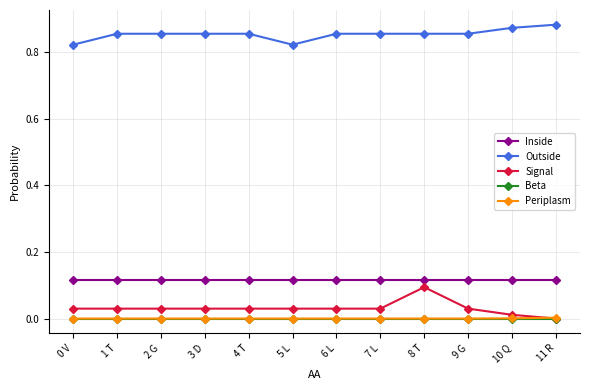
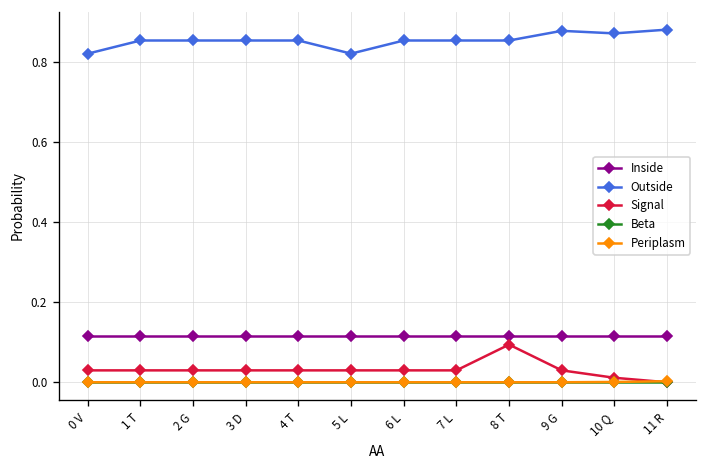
  {
    "Inside": {
      "0 V": 0.12,
      "1 T": 0.12,
      "2 G": 0.12,
      "3 D": 0.12,
      "4 T": 0.12,
      "5 L": 0.12,
      "6 L": 0.12,
      "7 L": 0.12,
      "8 T": 0.12,
      "9 G": 0.12,
      "10 Q": 0.12,
      "11 R": 0.12
    },
    "Outside": {
      "0 V": 0.82,
      "1 T": 0.86,
      "2 G": 0.86,
      "3 D": 0.86,
      "4 T": 0.86,
      "5 L": 0.82,
      "6 L": 0.86,
      "7 L": 0.86,
      "8 T": 0.86,
-     "9 G": 0.86,
+     "9 G": 0.88,
      "10 Q": 0.87,
      "11 R": 0.88
    },
    "Signal": {
      "0 V": 0.03,
      "1 T": 0.03,
      "2 G": 0.03,
      "3 D": 0.03,
      "4 T": 0.03,
      "5 L": 0.03,
      "6 L": 0.03,
      "7 L": 0.03,
      "8 T": 0.09,
      "9 G": 0.03,
      "10 Q": 0.01
    }
  }
